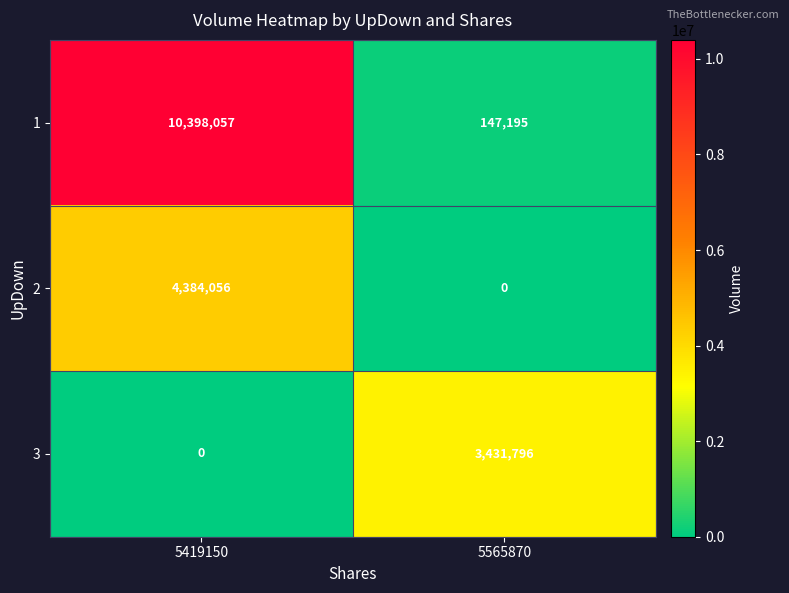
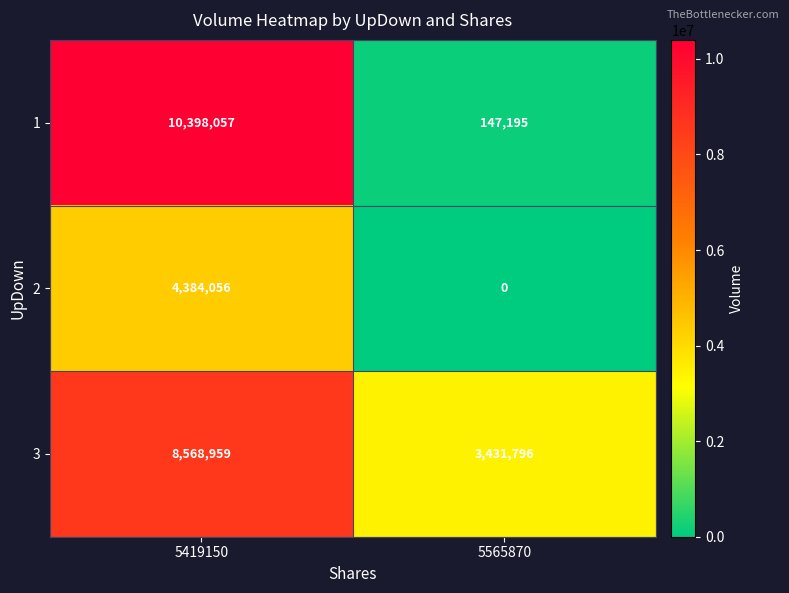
  {
    "1": {
      "5419150": "10,398,057",
      "5565870": "147,195"
    },
    "2": {
      "5419150": "4,384,056",
      "5565870": "0"
    },
    "3": {
-     "5419150": "0",
+     "5419150": "8,568,959",
      "5565870": "3,431,796"
    }
  }
